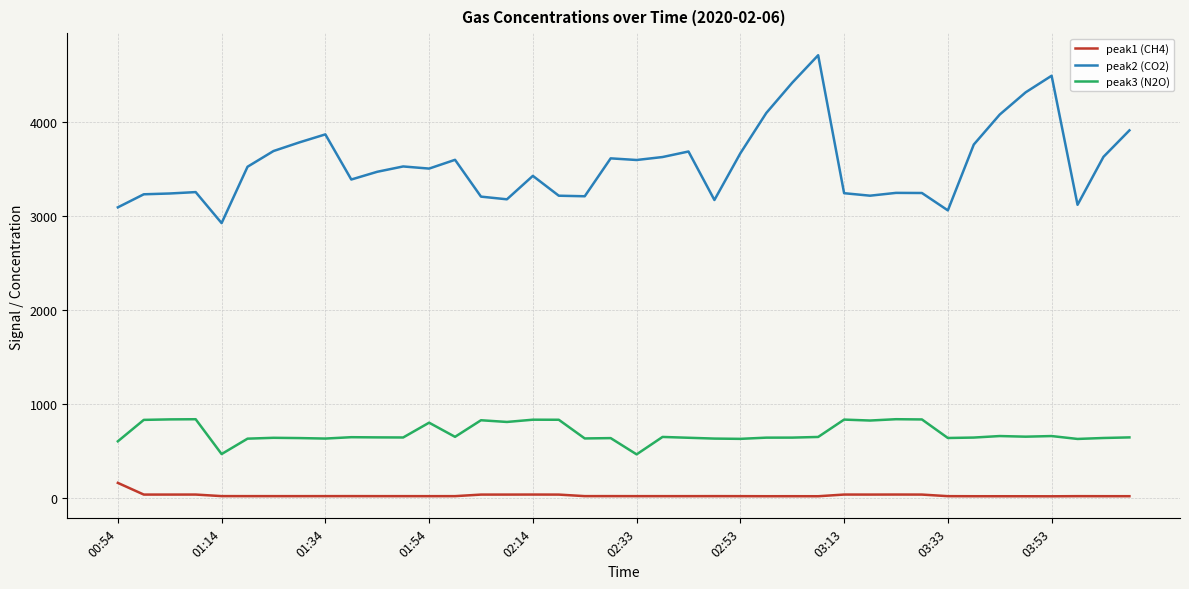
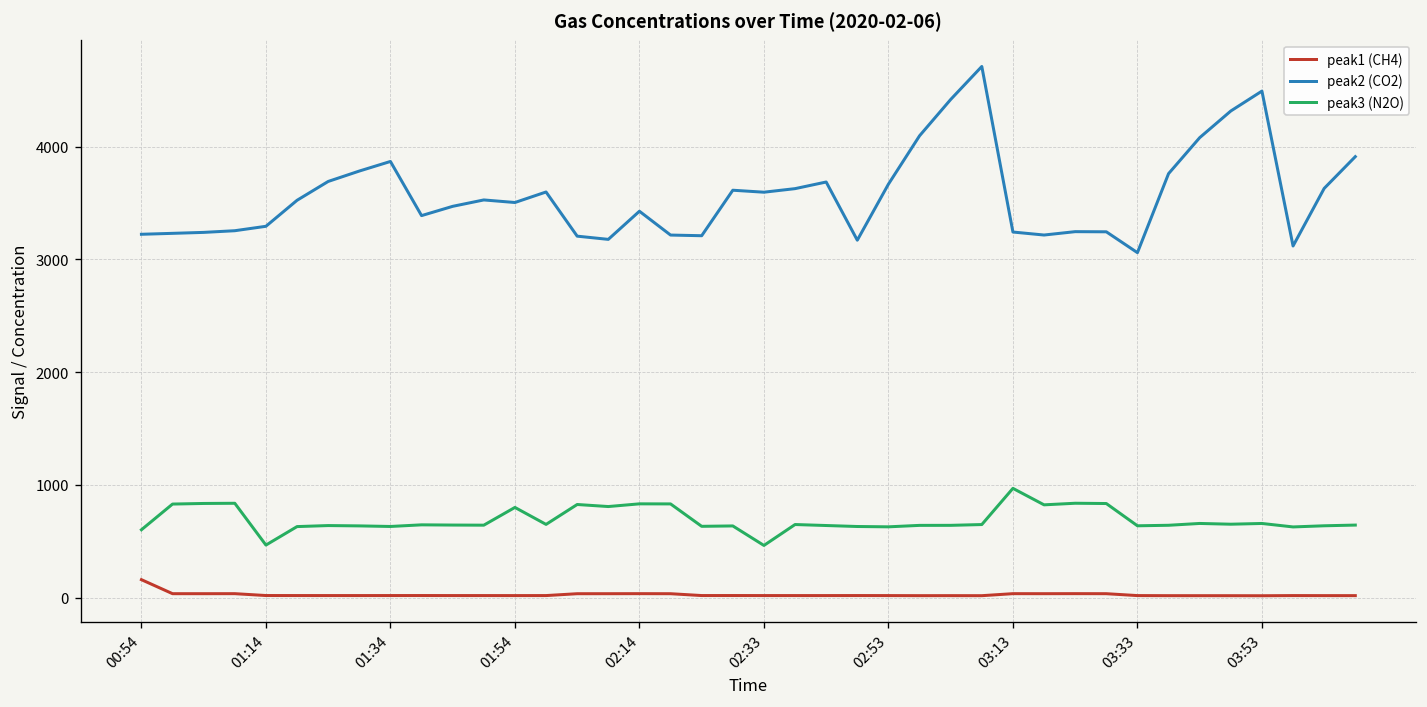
  {
    "peak1 (CH4)": {
      "00:54": 200,
      "01:14": 0,
      "01:34": 0,
      "01:54": 0,
      "02:14": 0,
      "02:33": 0,
      "02:53": 0,
      "03:13": 0,
      "03:33": 0,
      "03:53": 0
    },
    "peak2 (CO2)": {
-     "00:54": 3100,
-     "01:14": 2900,
+     "00:54": 3200,
+     "01:14": 3300,
      "01:34": 3900,
      "01:54": 3500,
      "02:14": 3400,
      "02:33": 3600,
      "02:53": 3700,
      "03:13": 3200,
      "03:33": 3100,
      "03:53": 4500
    },
    "peak3 (N2O)": {
      "00:54": 600,
      "01:14": 500,
      "01:34": 600,
      "01:54": 800,
      "02:14": 800,
      "02:33": 500,
      "02:53": 600,
-     "03:13": 800,
+     "03:13": 1000,
      "03:33": 600,
      "03:53": 700
    }
  }
